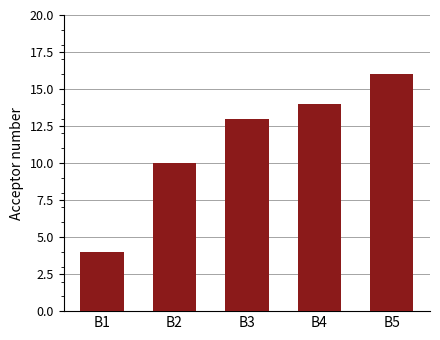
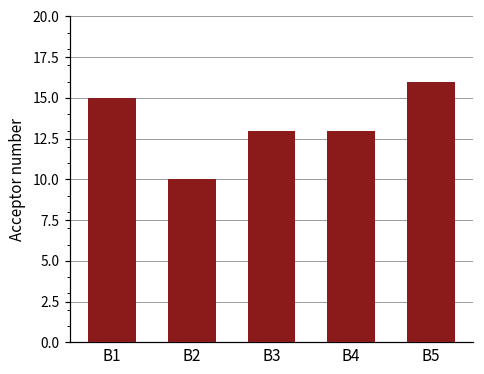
  {
-   "B1": 4,
+   "B1": 15,
    "B2": 10,
    "B3": 13,
-   "B4": 14,
+   "B4": 13,
    "B5": 16
  }
